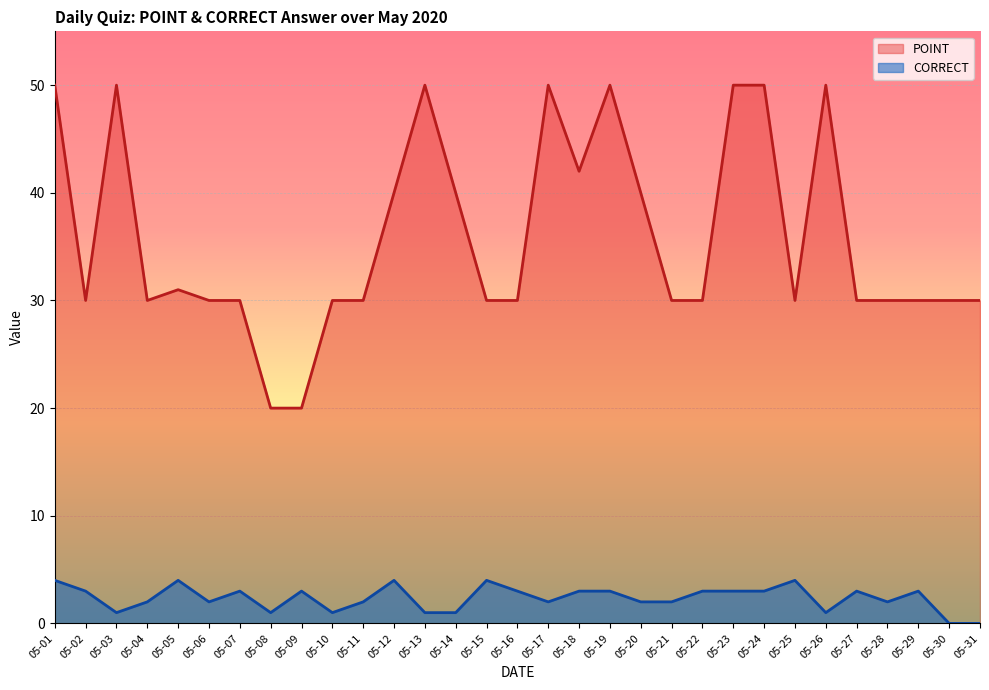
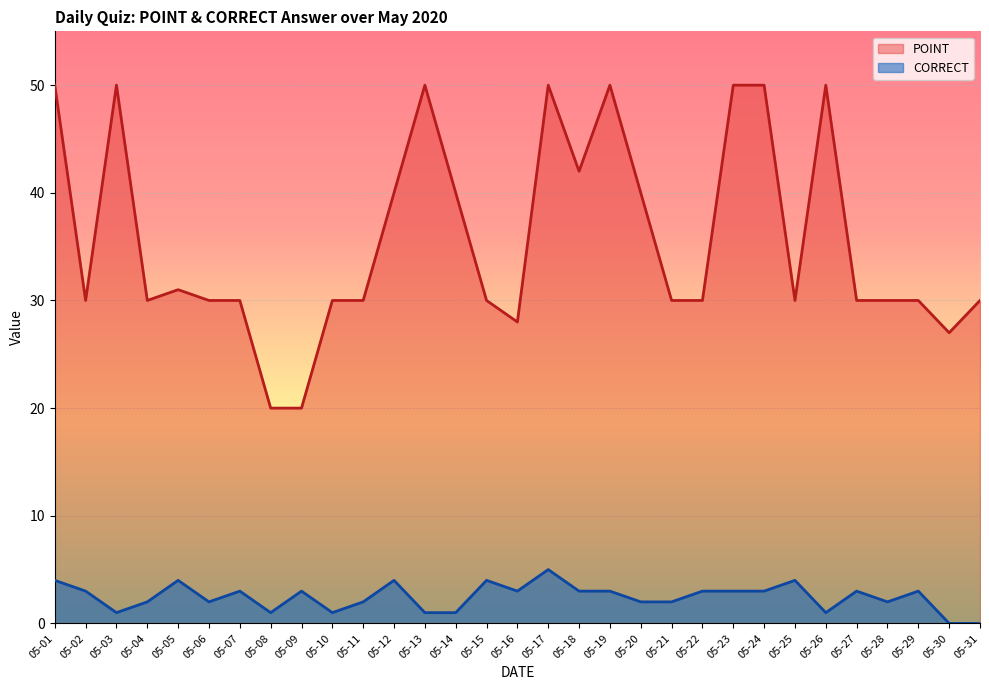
  {
    "POINT": {
      "05-01": 50,
      "05-02": 30,
      "05-03": 50,
      "05-04": 30,
      "05-05": 31,
      "05-06": 30,
      "05-07": 30,
      "05-08": 20,
      "05-09": 20,
      "05-10": 30,
      "05-11": 30,
      "05-12": 40,
      "05-13": 50,
      "05-14": 40,
      "05-15": 30,
-     "05-16": 30,
+     "05-16": 28,
      "05-17": 50,
      "05-18": 42,
      "05-19": 50,
      "05-20": 40,
      "05-21": 30,
      "05-22": 30,
      "05-23": 50,
      "05-24": 50,
      "05-25": 30,
      "05-26": 50,
      "05-27": 30,
      "05-28": 30,
      "05-29": 30,
-     "05-30": 30,
+     "05-30": 27,
      "05-31": 30
    },
    "CORRECT": {
      "05-01": 4,
      "05-02": 3,
      "05-03": 1,
      "05-04": 2,
      "05-05": 4,
      "05-06": 2,
      "05-07": 3,
      "05-08": 1,
      "05-09": 3,
      "05-10": 1,
      "05-11": 2,
      "05-12": 4,
      "05-13": 1,
      "05-14": 1,
      "05-15": 4,
      "05-16": 3,
-     "05-17": 2,
+     "05-17": 5,
      "05-18": 3,
      "05-19": 3,
      "05-20": 2,
      "05-21": 2,
      "05-22": 3,
      "05-23": 3,
      "05-24": 3,
      "05-25": 4,
      "05-26": 1,
      "05-27": 3,
      "05-28": 2,
      "05-29": 3,
      "05-30": 0,
      "05-31": 0
    }
  }
